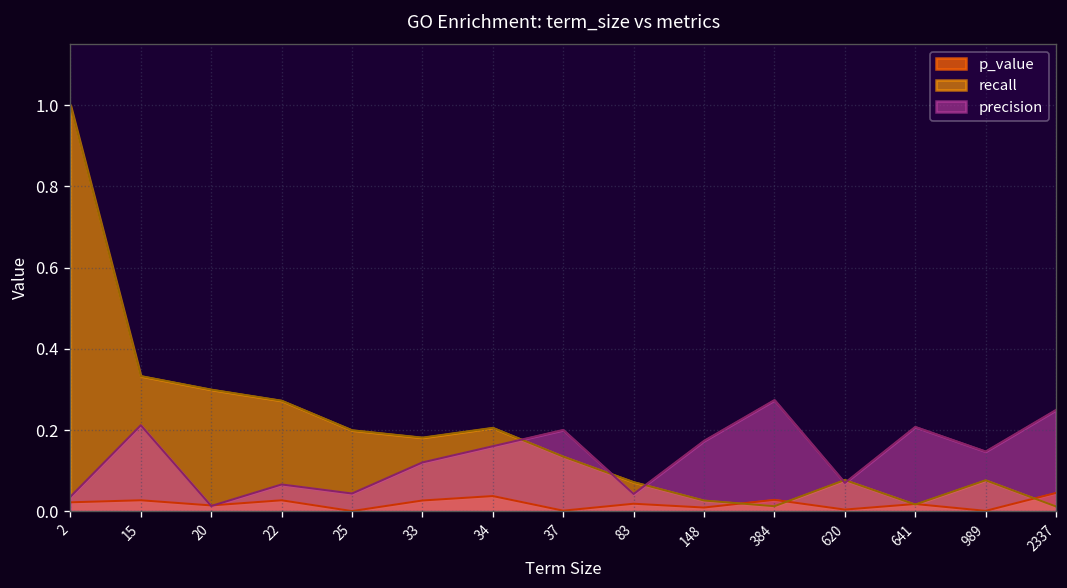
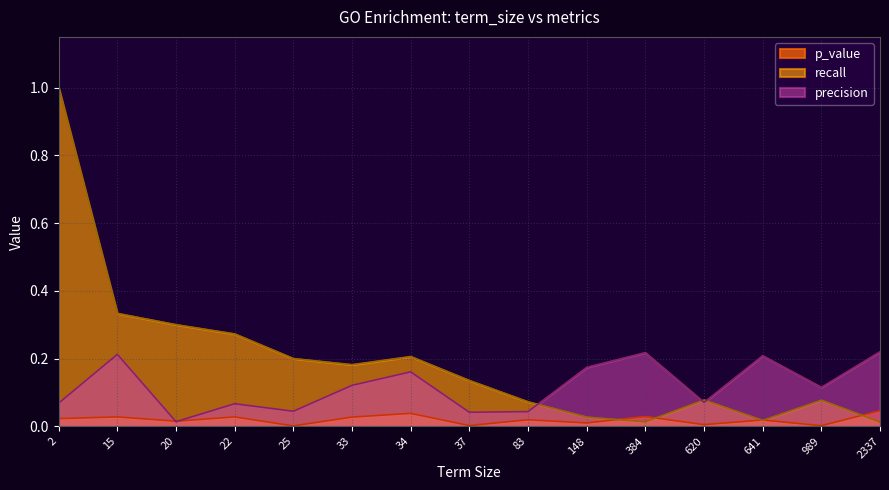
  {
    "precision": {
-     "2": 0.04,
+     "2": 0.07,
      "15": 0.21,
      "22": 0.07,
      "25": 0.04,
      "33": 0.12,
      "34": 0.16,
-     "37": 0.20,
+     "37": 0.04,
      "83": 0.04,
      "148": 0.17,
-     "384": 0.27,
+     "384": 0.22,
      "641": 0.21,
-     "989": 0.15,
-     "2337": 0.25
+     "989": 0.11,
+     "2337": 0.22
    }
  }
